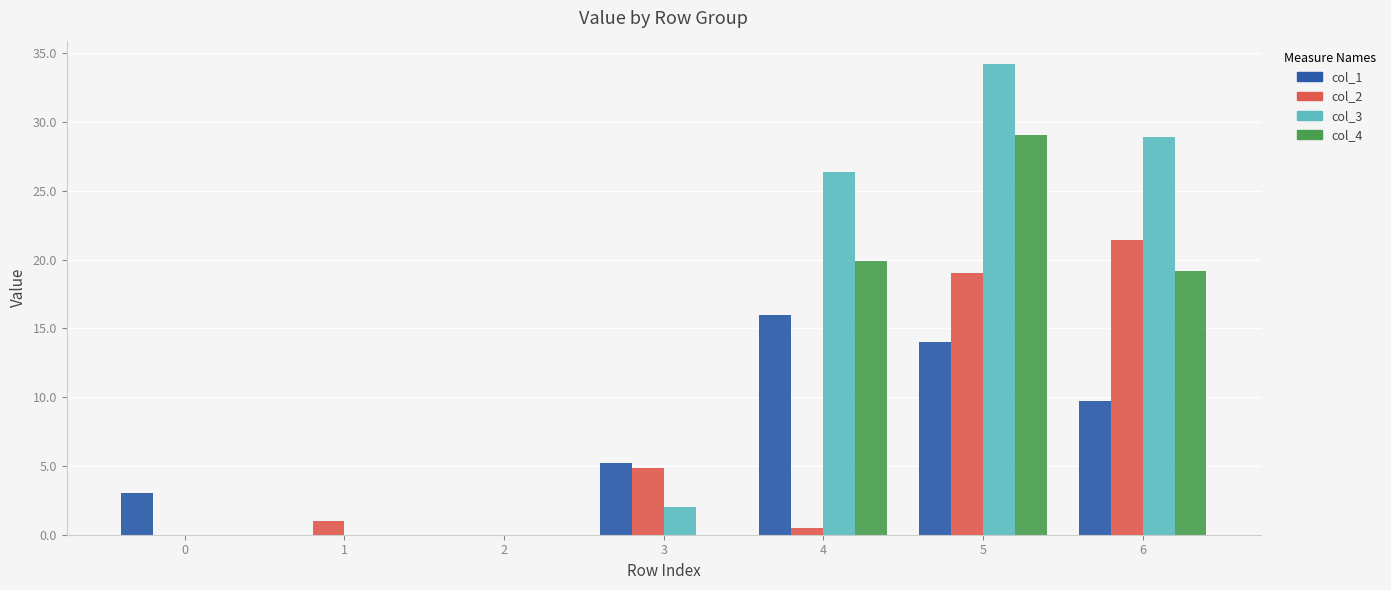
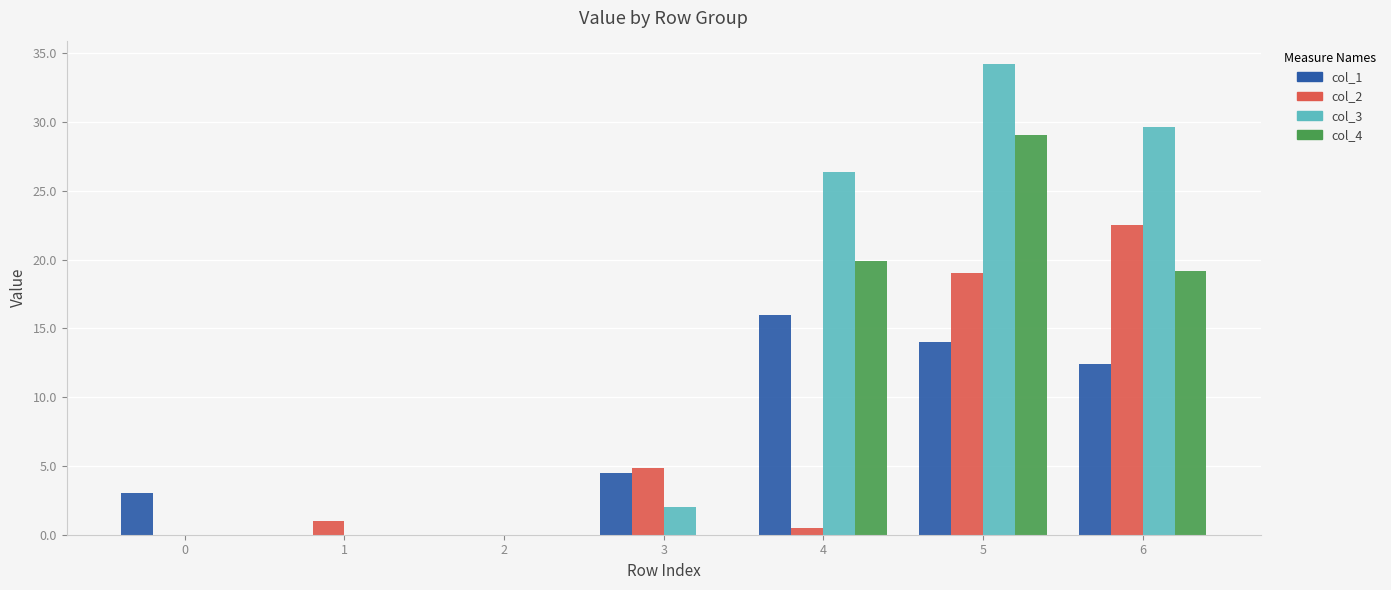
  {
    "col_1": {
      "0": 3.0,
      "1": 0.0,
      "2": 0.0,
-     "3": 5.2,
+     "3": 4.5,
      "4": 16.0,
      "5": 14.0,
-     "6": 9.7
+     "6": 12.4
    },
    "col_2": {
      "0": 0.0,
      "1": 1.0,
      "2": 0.0,
      "3": 4.9,
      "4": 0.5,
      "5": 19.0,
-     "6": 21.4
+     "6": 22.5
    },
    "col_3": {
      "0": 0.0,
      "1": 0.0,
      "2": 0.0,
      "3": 2.0,
      "4": 26.4,
      "5": 34.2,
-     "6": 28.9
+     "6": 29.6
    },
    "col_4": {
      "0": 0.0,
      "1": 0.0,
      "2": 0.0,
      "3": 0.0,
      "4": 19.9,
      "5": 29.0,
      "6": 19.2
    }
  }
